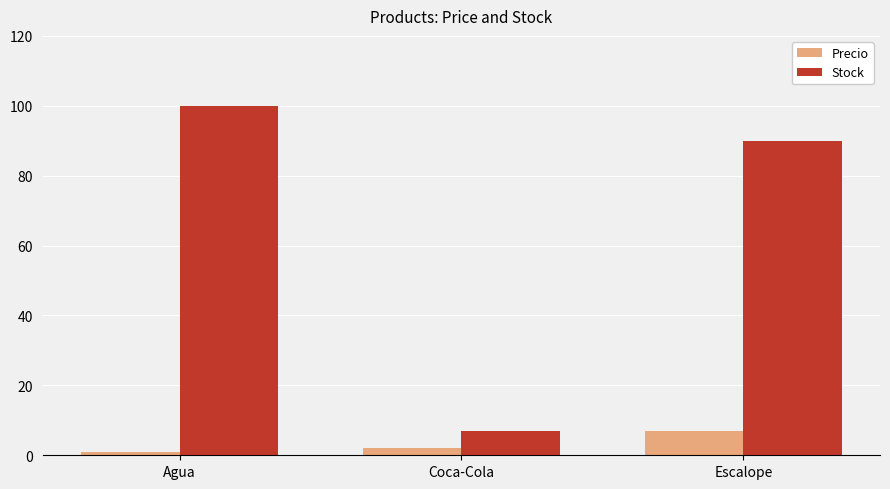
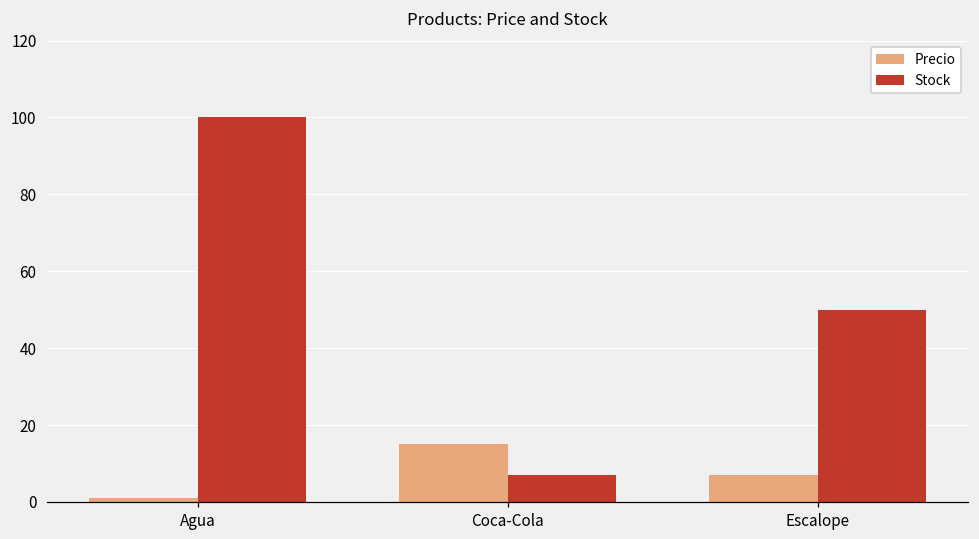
  {
    "Precio": {
      "Agua": 1,
-     "Coca-Cola": 2,
+     "Coca-Cola": 15,
      "Escalope": 7
    },
    "Stock": {
      "Agua": 100,
      "Coca-Cola": 7,
-     "Escalope": 90
+     "Escalope": 50
    }
  }
